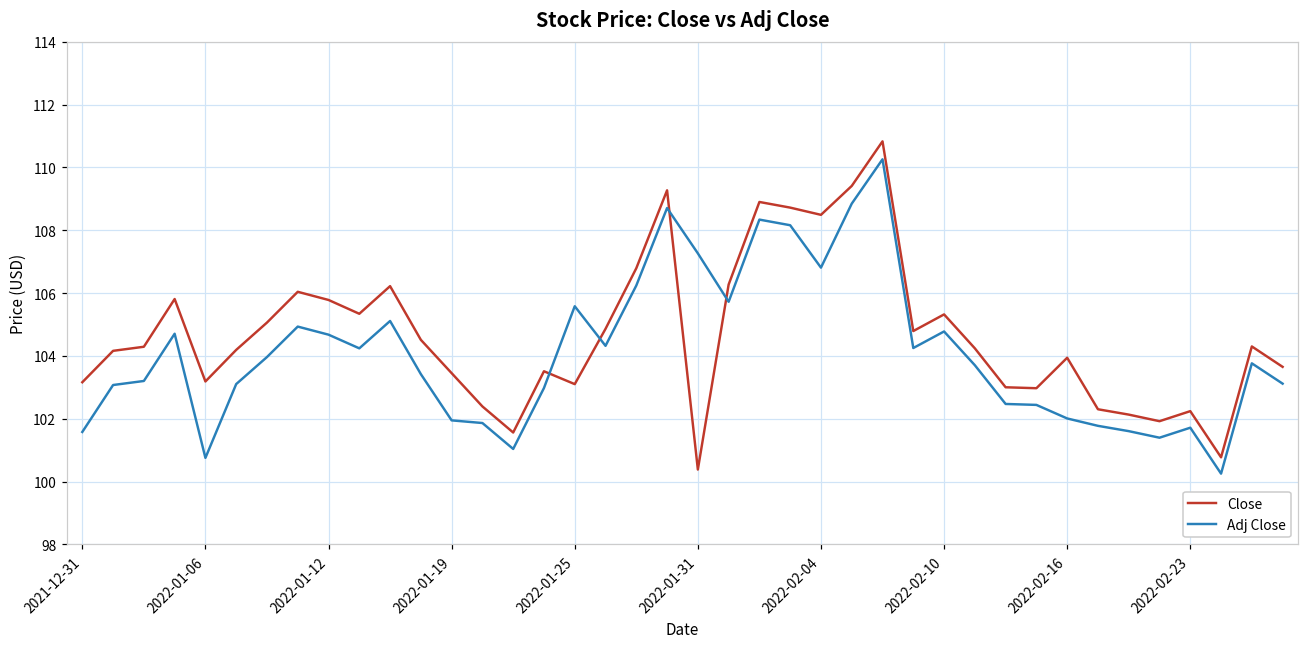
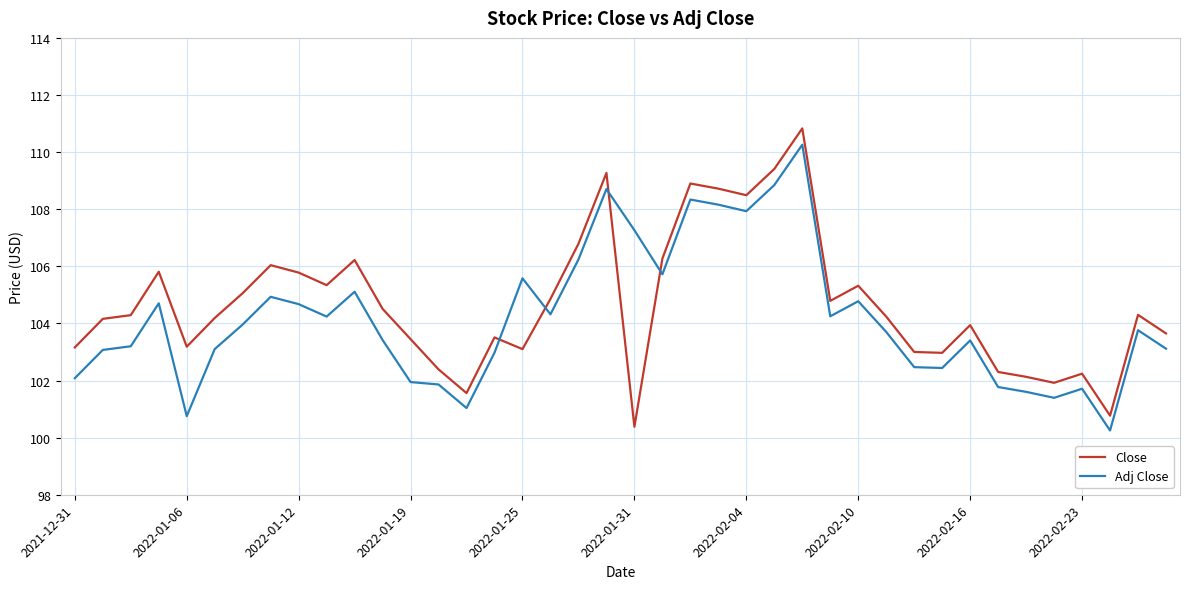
  {
    "Close": {
      "2021-12-31": 103.2,
      "2022-01-06": 103.2,
      "2022-01-12": 105.8,
      "2022-01-19": 103.4,
      "2022-01-25": 103.1,
      "2022-01-31": 100.4,
      "2022-02-04": 108.5,
      "2022-02-10": 105.3,
      "2022-02-16": 103.9,
      "2022-02-23": 102.2
    },
    "Adj Close": {
-     "2021-12-31": 101.6,
+     "2021-12-31": 102.1,
      "2022-01-06": 100.8,
      "2022-01-12": 104.7,
      "2022-01-19": 101.9,
      "2022-01-25": 105.6,
      "2022-01-31": 107.3,
-     "2022-02-04": 106.8,
+     "2022-02-04": 107.9,
      "2022-02-10": 104.8,
-     "2022-02-16": 102.0,
+     "2022-02-16": 103.4,
      "2022-02-23": 101.7
    }
  }
